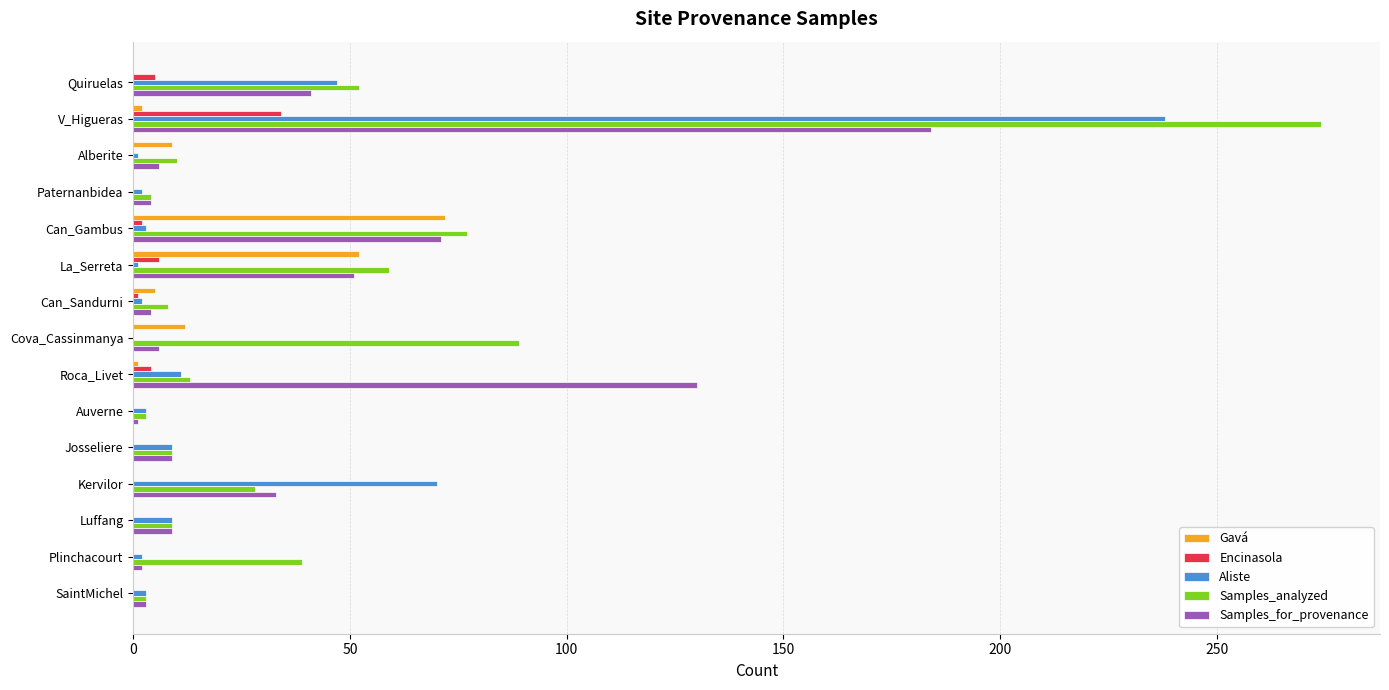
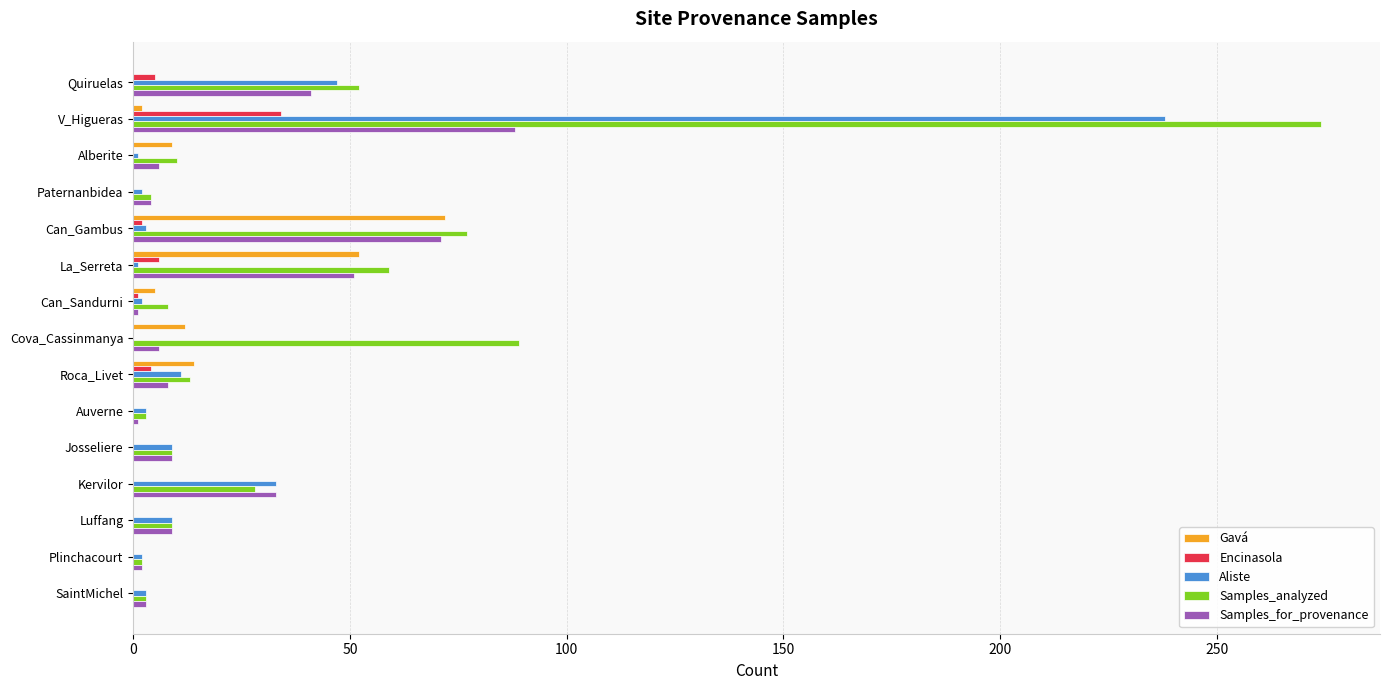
  {
    "Gavá": {
      "Quiruelas": 0,
      "V_Higueras": 2,
      "Alberite": 9,
      "Paternanbidea": 0,
      "Can_Gambus": 72,
      "La_Serreta": 52,
      "Can_Sandurni": 5,
      "Cova_Cassinmanya": 12,
-     "Roca_Livet": 1,
+     "Roca_Livet": 14,
      "Auverne": 0,
      "Josseliere": 0,
      "Kervilor": 0,
      "Luffang": 0,
      "Plinchacourt": 0,
      "SaintMichel": 0
    },
    "Encinasola": {
      "Quiruelas": 5,
      "V_Higueras": 34,
      "Alberite": 0,
      "Paternanbidea": 0,
      "Can_Gambus": 2,
      "La_Serreta": 6,
      "Can_Sandurni": 1,
      "Cova_Cassinmanya": 0,
      "Roca_Livet": 4,
      "Auverne": 0,
      "Josseliere": 0,
      "Kervilor": 0,
      "Luffang": 0,
      "Plinchacourt": 0,
      "SaintMichel": 0
    },
    "Aliste": {
      "Quiruelas": 47,
      "V_Higueras": 238,
      "Alberite": 1,
      "Paternanbidea": 2,
      "Can_Gambus": 3,
      "La_Serreta": 1,
      "Can_Sandurni": 2,
      "Cova_Cassinmanya": 0,
      "Roca_Livet": 11,
      "Auverne": 3,
      "Josseliere": 9,
-     "Kervilor": 70,
+     "Kervilor": 33,
      "Luffang": 9,
      "Plinchacourt": 2,
      "SaintMichel": 3
    },
    "Samples_analyzed": {
      "Quiruelas": 52,
      "V_Higueras": 274,
      "Alberite": 10,
      "Paternanbidea": 4,
      "Can_Gambus": 77,
      "La_Serreta": 59,
      "Can_Sandurni": 8,
      "Cova_Cassinmanya": 89,
      "Roca_Livet": 13,
      "Auverne": 3,
      "Josseliere": 9,
      "Kervilor": 28,
      "Luffang": 9,
-     "Plinchacourt": 39,
+     "Plinchacourt": 2,
      "SaintMichel": 3
    },
    "Samples_for_provenance": {
      "Quiruelas": 41,
-     "V_Higueras": 184,
+     "V_Higueras": 88,
      "Alberite": 6,
      "Paternanbidea": 4,
      "Can_Gambus": 71,
      "La_Serreta": 51,
-     "Can_Sandurni": 4,
+     "Can_Sandurni": 1,
      "Cova_Cassinmanya": 6,
-     "Roca_Livet": 130,
+     "Roca_Livet": 8,
      "Auverne": 1,
      "Josseliere": 9,
      "Kervilor": 33,
      "Luffang": 9,
      "Plinchacourt": 2,
      "SaintMichel": 3
    }
  }
